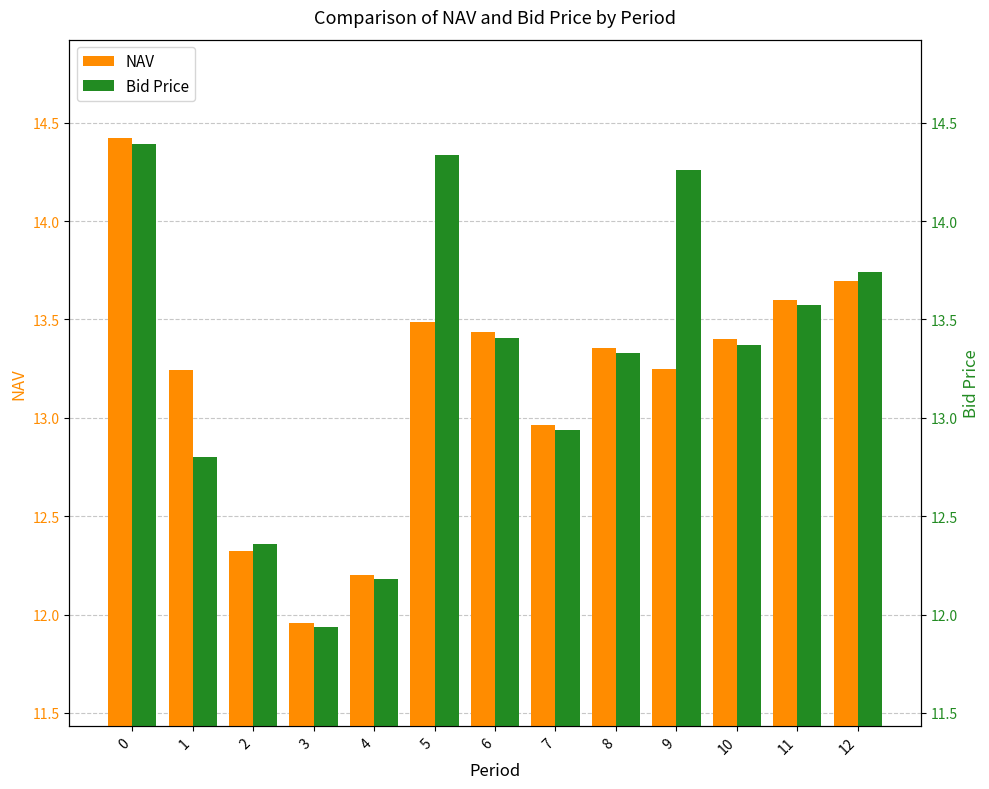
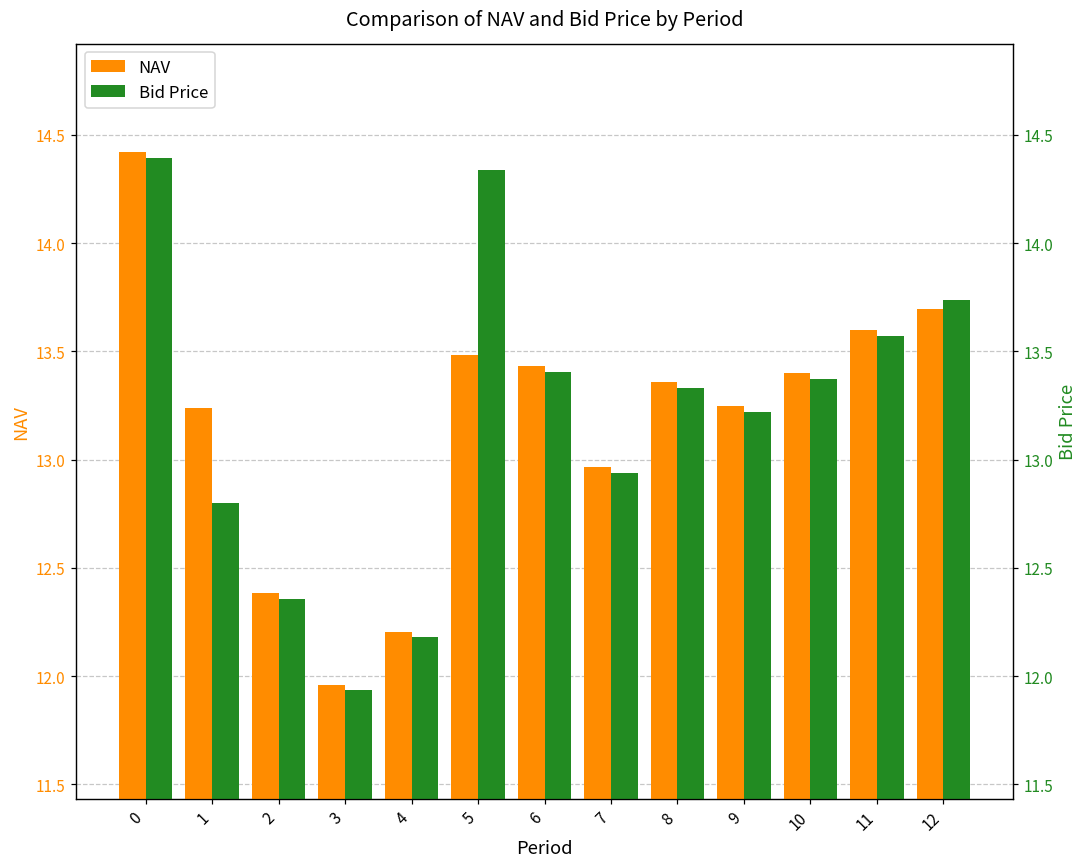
  {
    "NAV": {
      "0": 14.42,
      "1": 13.24,
-     "2": 12.32,
+     "2": 12.38,
      "3": 11.96,
      "4": 12.20,
      "5": 13.49,
      "6": 13.43,
      "7": 12.97,
      "8": 13.36,
      "9": 13.25,
      "10": 13.40,
      "11": 13.60,
      "12": 13.70
    },
    "Bid Price": {
      "0": 14.39,
      "1": 12.80,
      "2": 12.36,
      "3": 11.93,
      "4": 12.18,
      "5": 14.34,
      "6": 13.41,
      "7": 12.94,
      "8": 13.33,
-     "9": 14.26,
+     "9": 13.22,
      "10": 13.37,
      "11": 13.57,
      "12": 13.74
    }
  }
